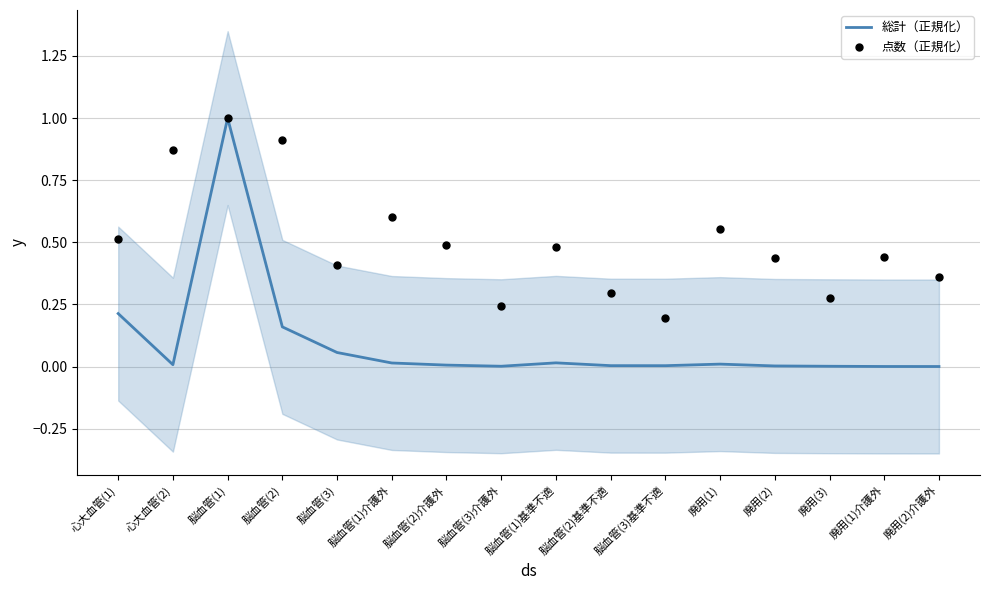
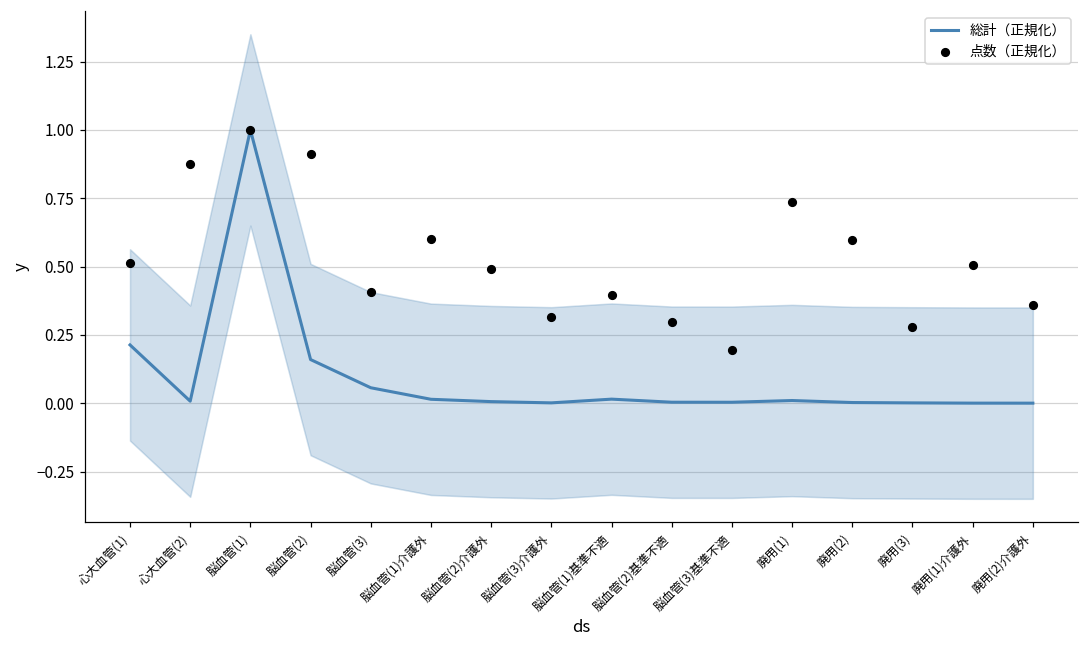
  {
    "点数（正規化）": {
-     "脳血管(3)介護外": 0.24,
-     "脳血管(1)基準不適": 0.48,
-     "廃用(1)": 0.56,
-     "廃用(2)": 0.44,
-     "廃用(1)介護外": 0.44
+     "脳血管(3)介護外": 0.31,
+     "脳血管(1)基準不適": 0.40,
+     "廃用(1)": 0.73,
+     "廃用(2)": 0.60,
+     "廃用(1)介護外": 0.51
    }
  }
